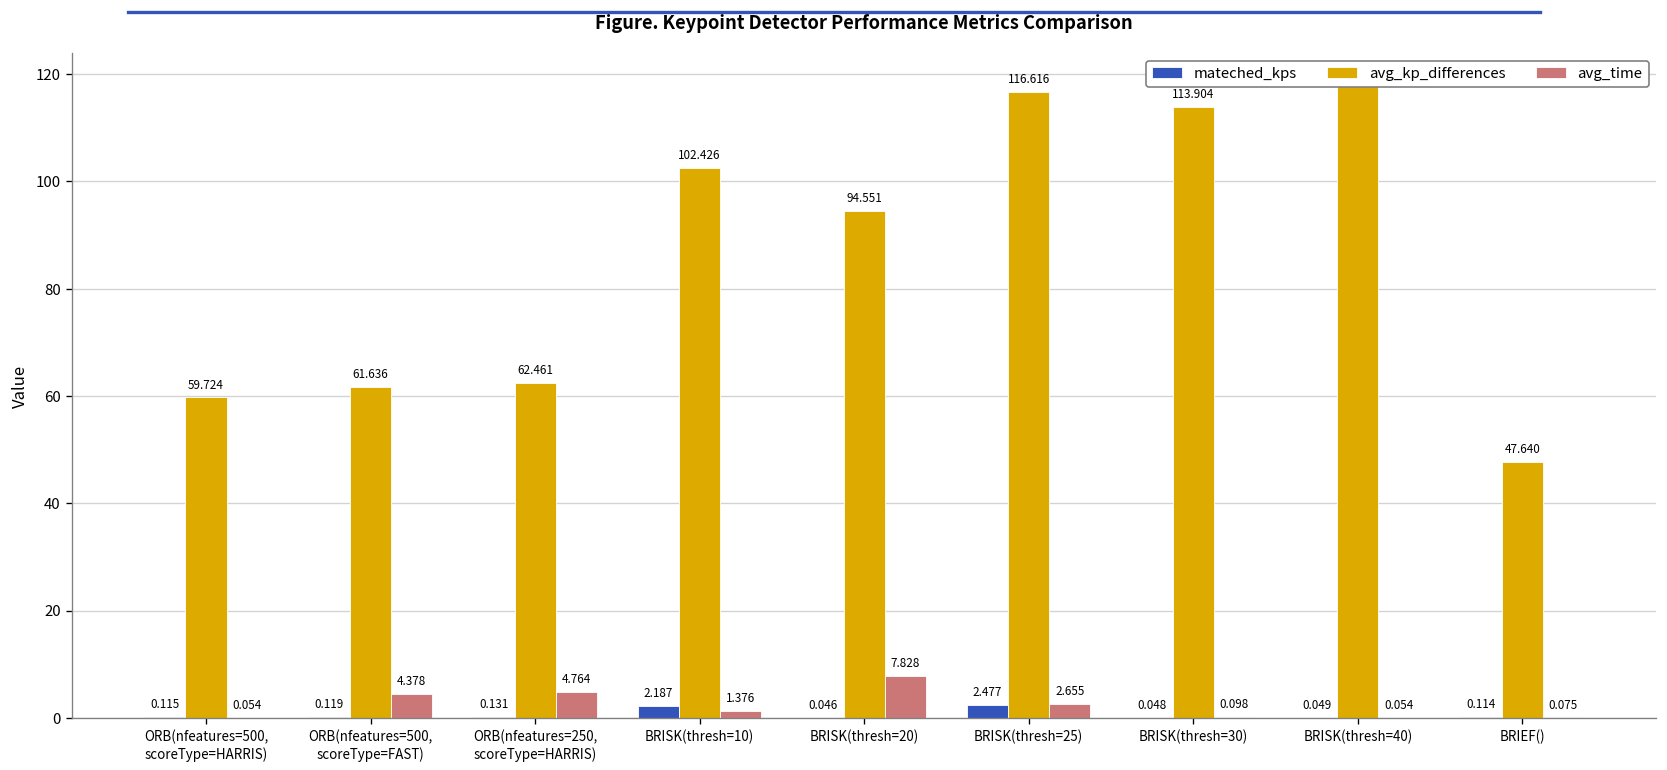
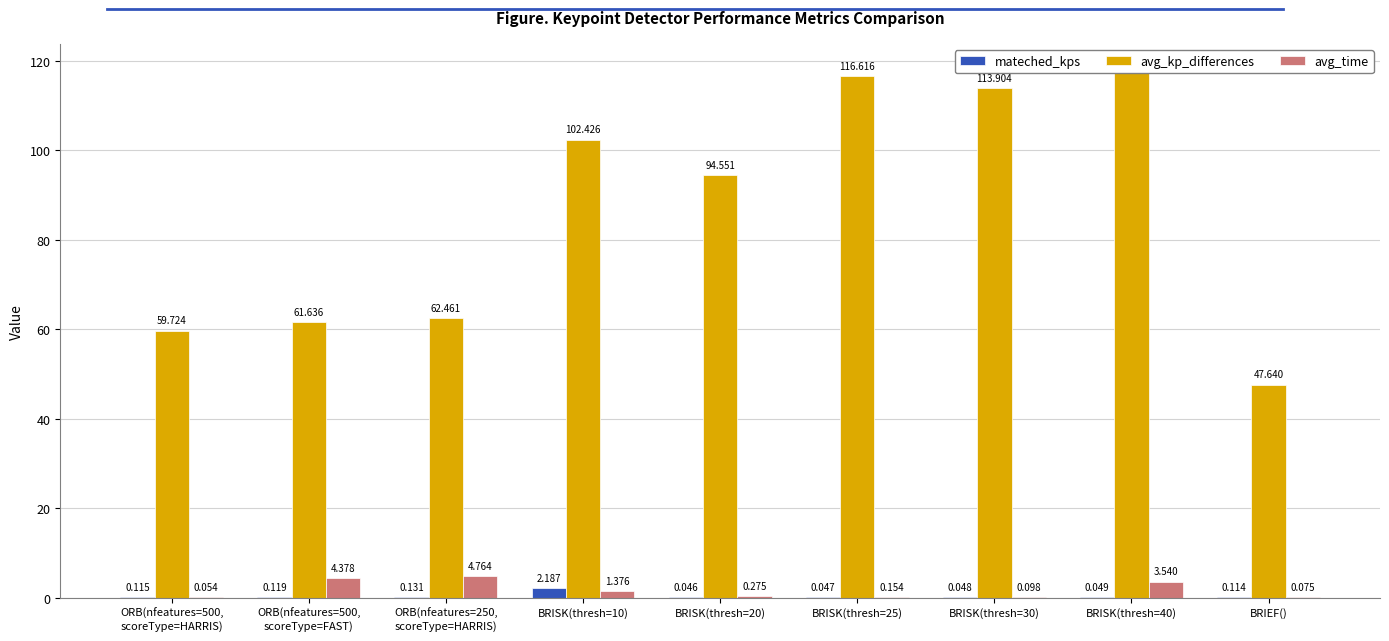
  {
    "mateched_kps": {
      "ORB(nfeatures=500, scoreType=HARRIS)": 0.115,
      "ORB(nfeatures=500, scoreType=FAST)": 0.119,
      "ORB(nfeatures=250, scoreType=HARRIS)": 0.131,
      "BRISK(thresh=10)": 2.187,
      "BRISK(thresh=20)": 0.046,
-     "BRISK(thresh=25)": 2.477,
+     "BRISK(thresh=25)": 0.047,
      "BRISK(thresh=30)": 0.048,
      "BRISK(thresh=40)": 0.049,
      "BRIEF()": 0.114
    },
    "avg_kp_differences": {
      "ORB(nfeatures=500, scoreType=HARRIS)": 59.724,
      "ORB(nfeatures=500, scoreType=FAST)": 61.636,
      "ORB(nfeatures=250, scoreType=HARRIS)": 62.461,
      "BRISK(thresh=10)": 102.426,
      "BRISK(thresh=20)": 94.551,
      "BRISK(thresh=25)": 116.616,
      "BRIEF()": 47.640
    },
    "avg_time": {
      "ORB(nfeatures=500, scoreType=HARRIS)": 0.054,
      "ORB(nfeatures=500, scoreType=FAST)": 4.378,
      "ORB(nfeatures=250, scoreType=HARRIS)": 4.764,
      "BRISK(thresh=10)": 1.376,
-     "BRISK(thresh=20)": 7.828,
-     "BRISK(thresh=25)": 2.655,
+     "BRISK(thresh=20)": 0.275,
+     "BRISK(thresh=25)": 0.154,
      "BRISK(thresh=30)": 0.098,
-     "BRISK(thresh=40)": 0.054,
+     "BRISK(thresh=40)": 3.540,
      "BRIEF()": 0.075
    }
  }
